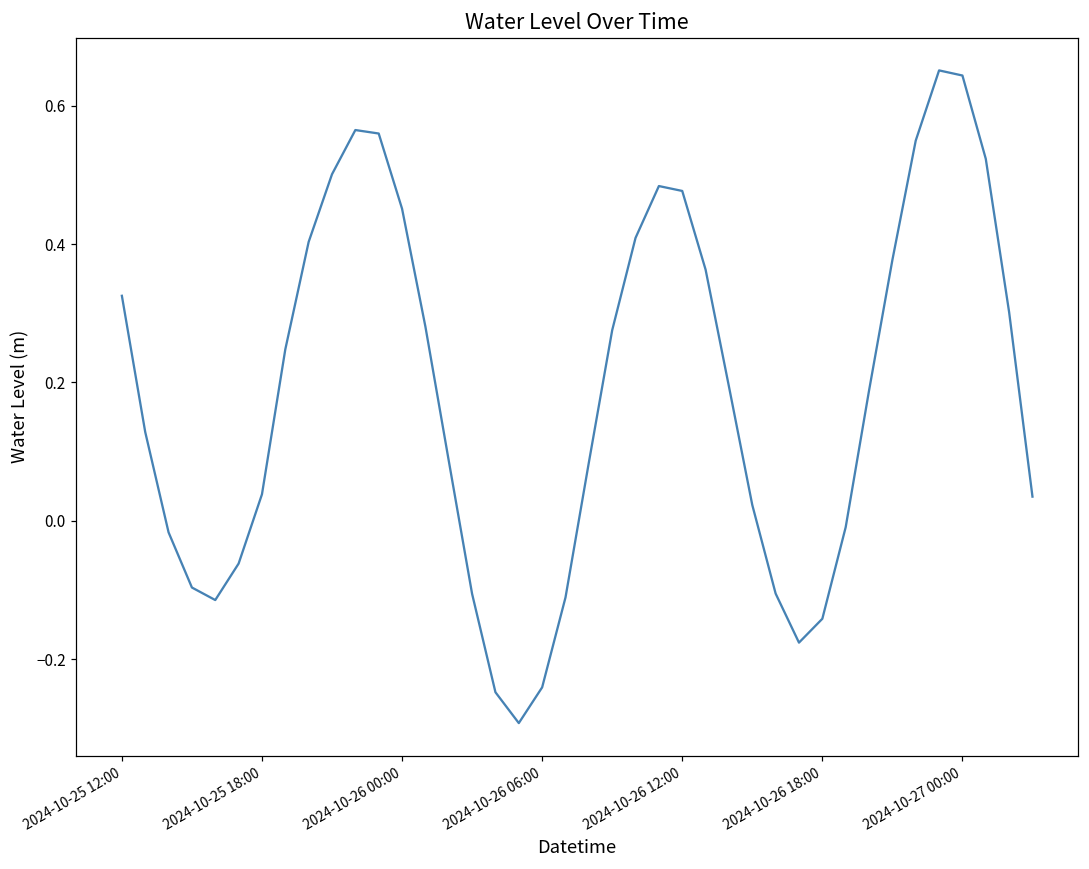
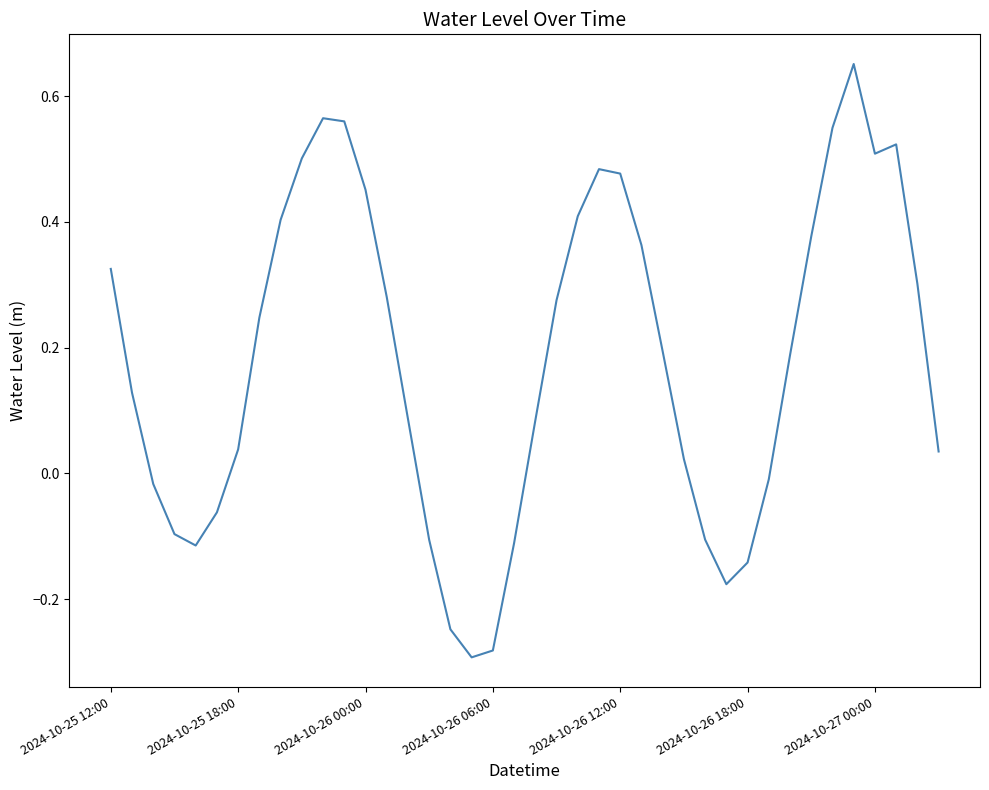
  {
    "2024-10-25 12:00": 0.33,
    "2024-10-25 18:00": 0.04,
    "2024-10-26 00:00": 0.45,
-   "2024-10-26 06:00": -0.24,
+   "2024-10-26 06:00": -0.28,
    "2024-10-26 12:00": 0.48,
    "2024-10-26 18:00": -0.14,
-   "2024-10-27 00:00": 0.64
+   "2024-10-27 00:00": 0.51
  }
